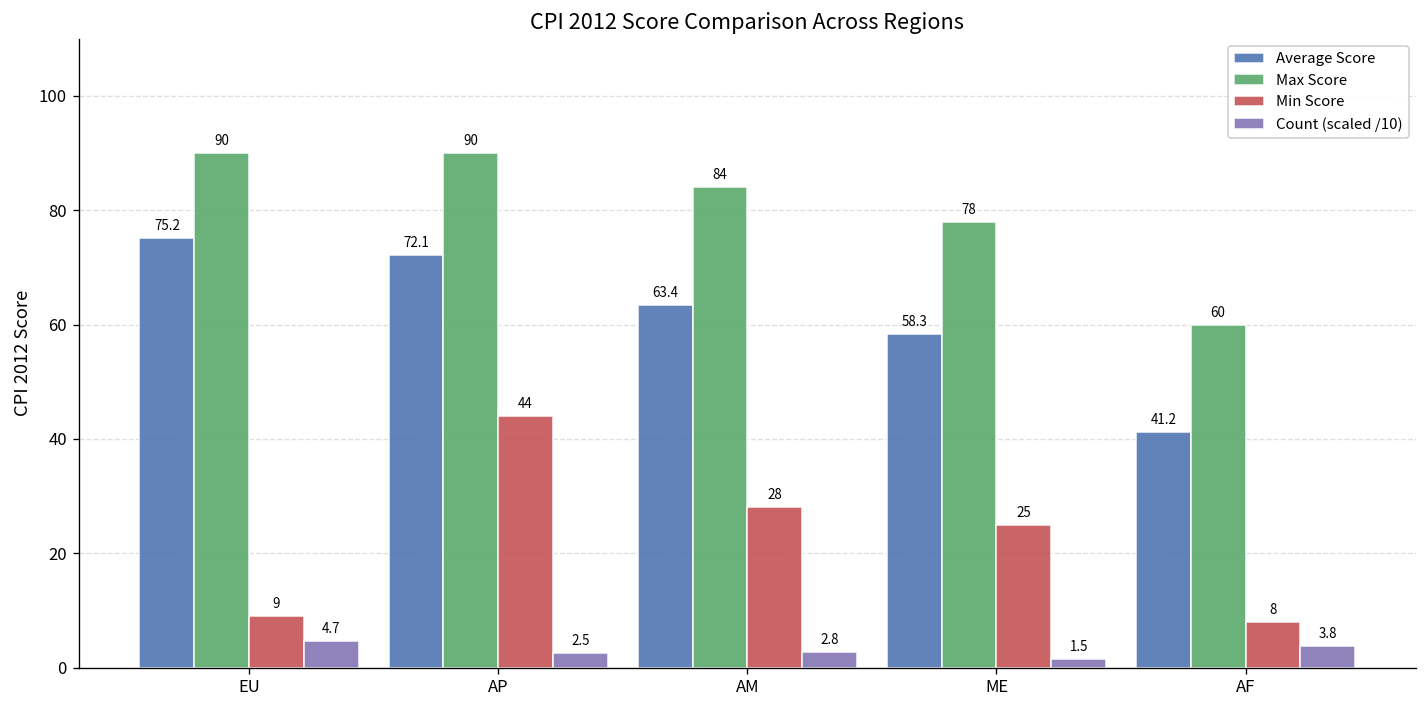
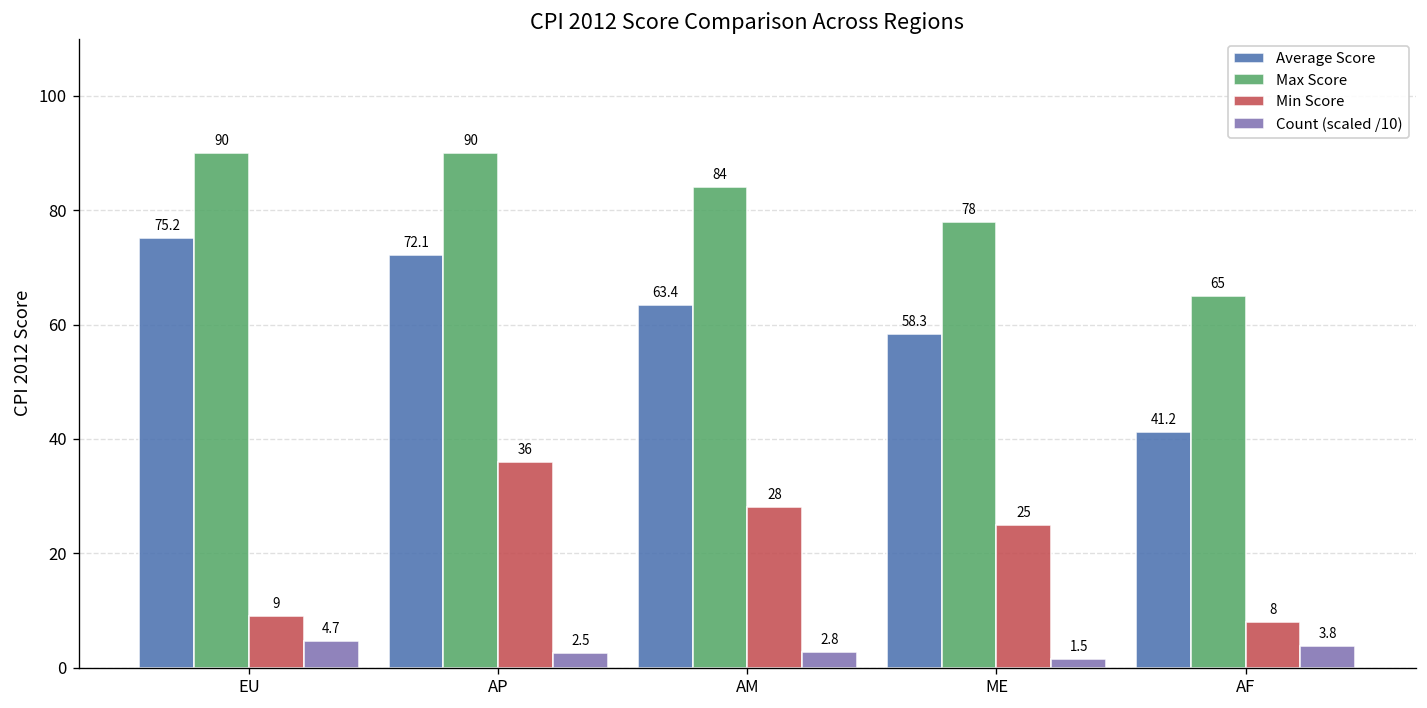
  {
    "Max Score": {
      "EU": 90,
      "AP": 90,
      "AM": 84,
      "ME": 78,
-     "AF": 60
+     "AF": 65
    },
    "Min Score": {
      "EU": 9,
-     "AP": 44,
+     "AP": 36,
      "AM": 28,
      "ME": 25,
      "AF": 8
    }
  }
